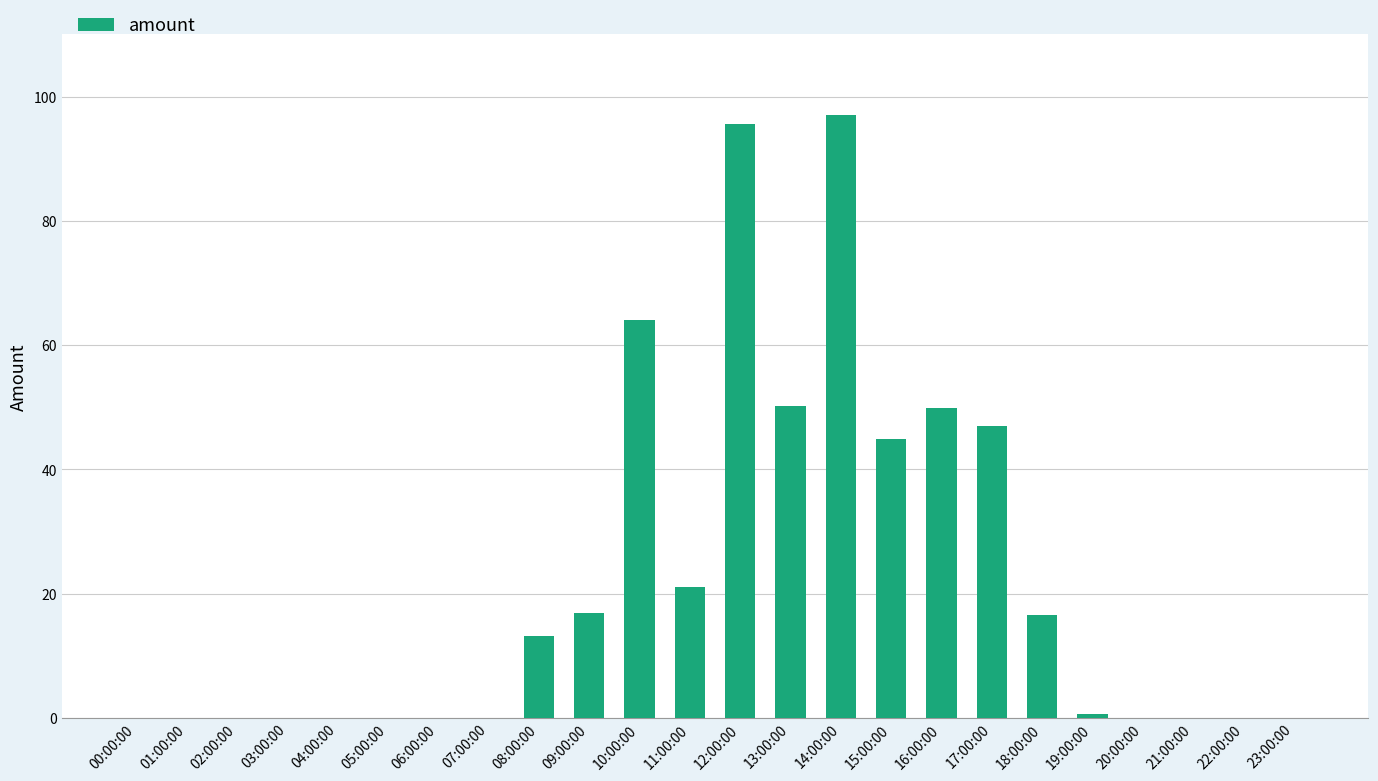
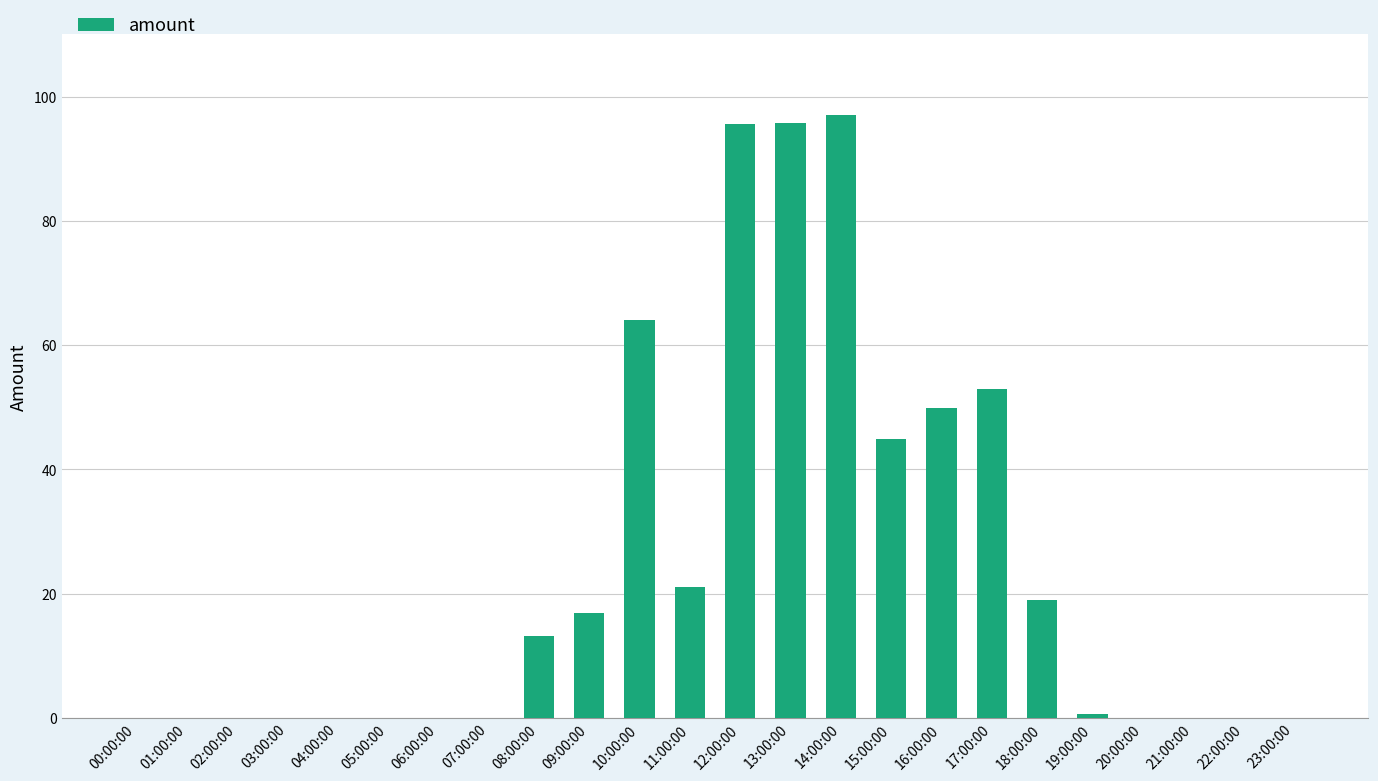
  {
    "00:00:00": 0,
    "01:00:00": 0,
    "02:00:00": 0,
    "03:00:00": 0,
    "04:00:00": 0,
    "05:00:00": 0,
    "06:00:00": 0,
    "07:00:00": 0,
    "08:00:00": 13,
    "09:00:00": 17,
    "10:00:00": 64,
    "11:00:00": 21,
    "12:00:00": 96,
-   "13:00:00": 50,
+   "13:00:00": 96,
    "14:00:00": 97,
    "15:00:00": 45,
    "16:00:00": 50,
-   "17:00:00": 47,
-   "18:00:00": 17,
+   "17:00:00": 53,
+   "18:00:00": 19,
    "19:00:00": 1,
    "20:00:00": 0,
    "21:00:00": 0,
    "22:00:00": 0,
    "23:00:00": 0
  }
